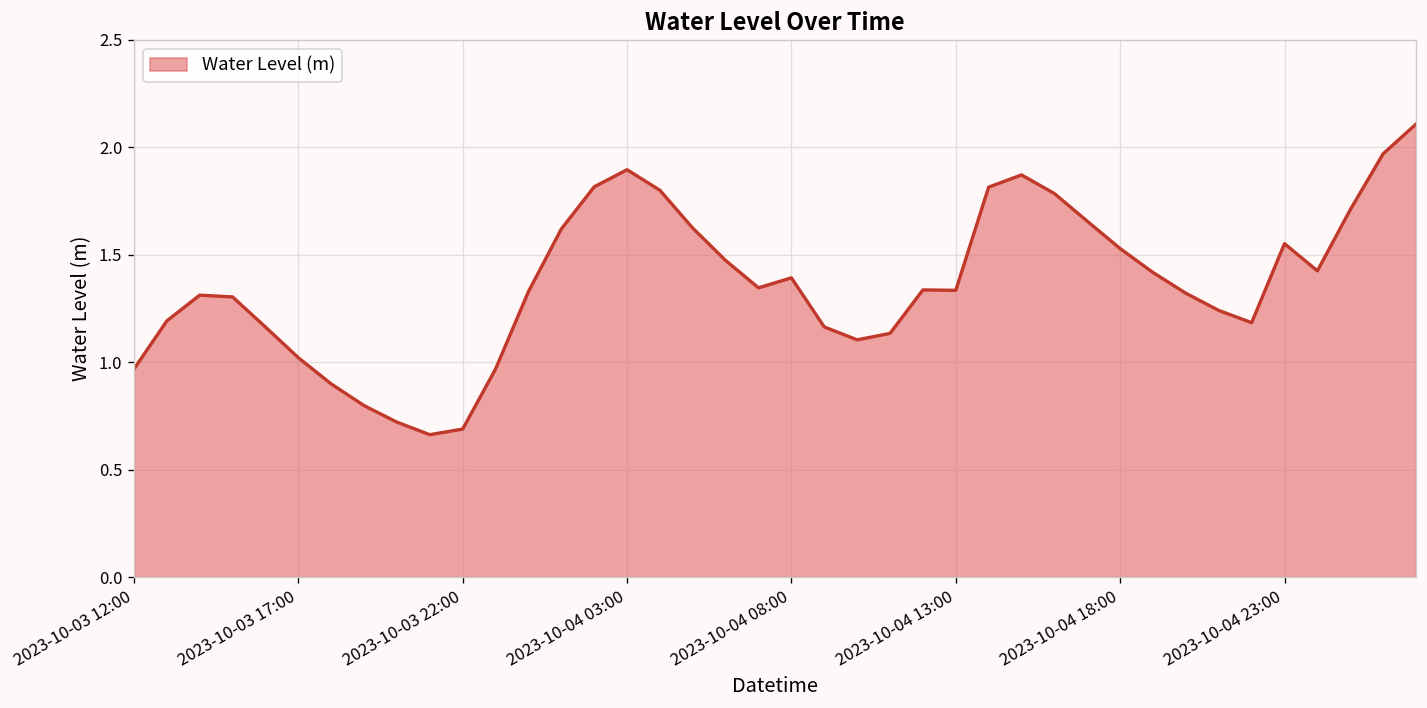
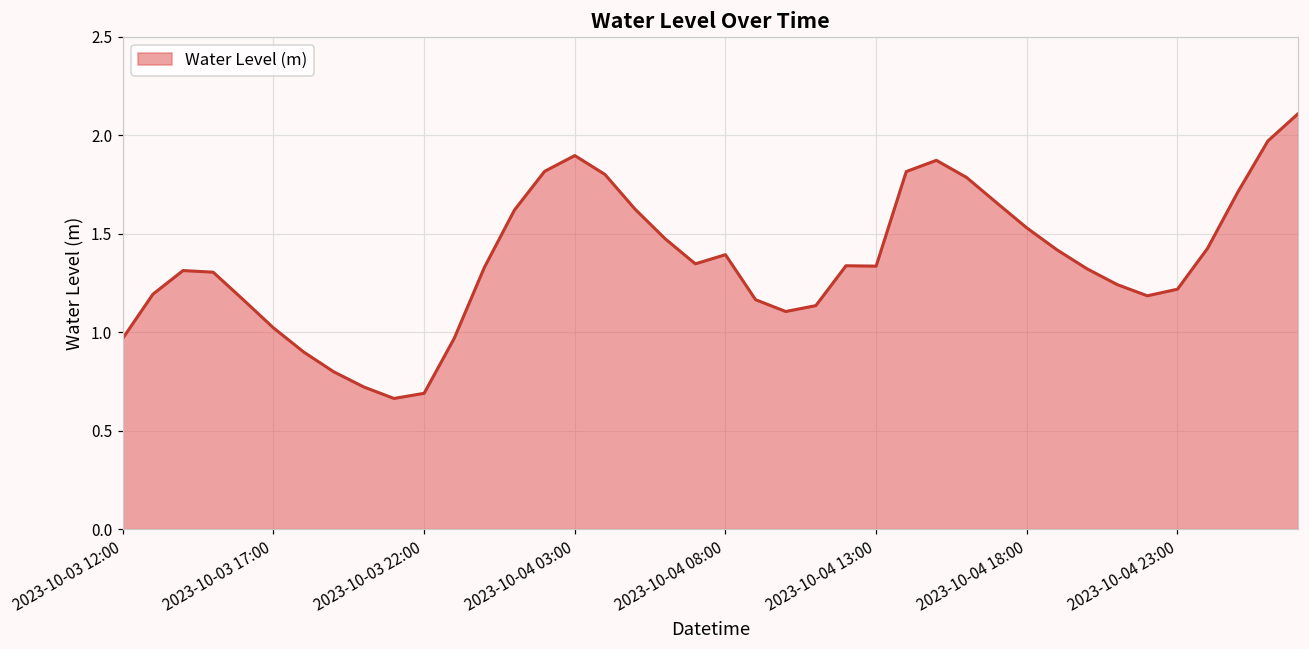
  {
    "2023-10-03 12:00": 0.97,
    "2023-10-03 17:00": 1.02,
    "2023-10-03 22:00": 0.69,
    "2023-10-04 03:00": 1.90,
    "2023-10-04 08:00": 1.39,
    "2023-10-04 13:00": 1.33,
    "2023-10-04 18:00": 1.53,
-   "2023-10-04 23:00": 1.55
+   "2023-10-04 23:00": 1.22
  }
